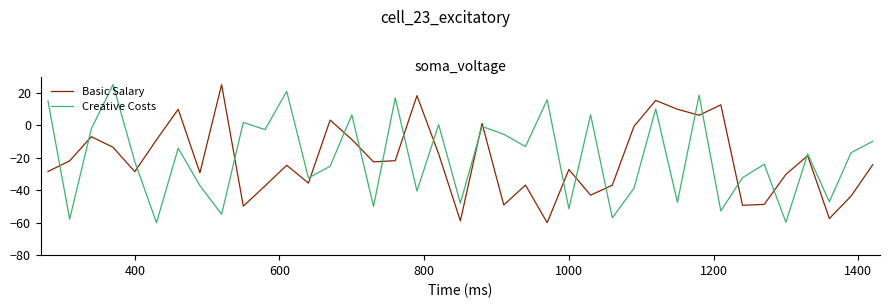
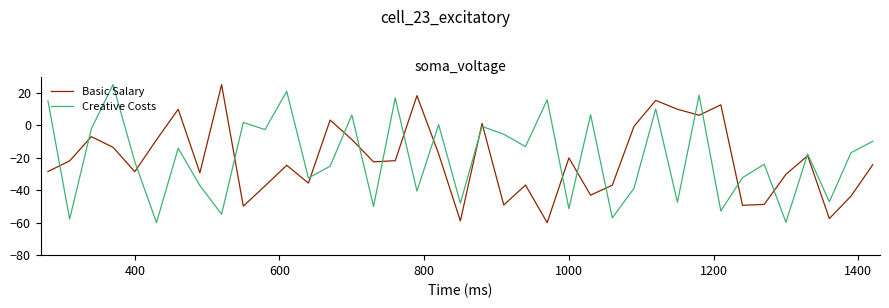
  {
    "Basic Salary": {
      "400": -29,
-     "1000": -27
+     "1000": -20
    },
    "Creative Costs": {
      "400": -22,
      "1000": -51
    }
  }
